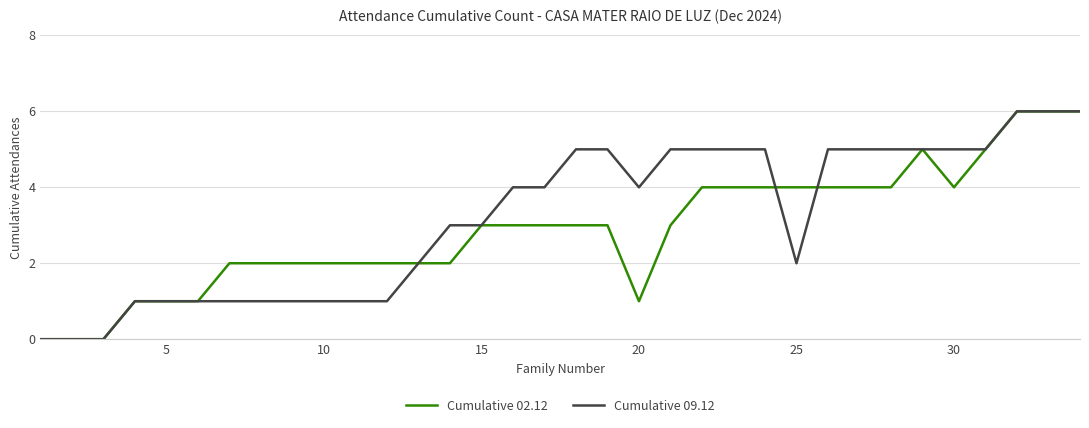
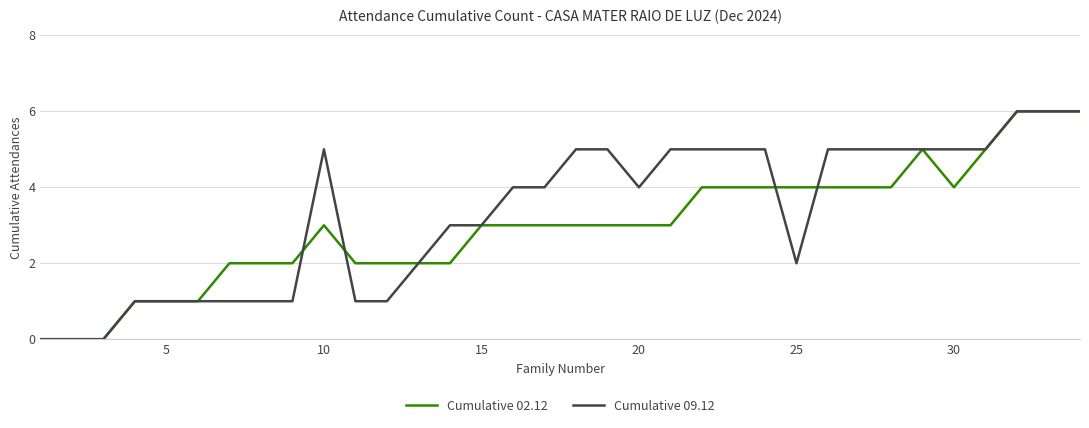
  {
    "Cumulative 02.12": {
-     "10": 2,
-     "20": 1,
+     "10": 3,
+     "20": 3,
      "25": 4,
      "30": 4
    },
    "Cumulative 09.12": {
-     "10": 1,
+     "10": 5,
      "20": 4,
      "25": 2,
      "30": 5
    }
  }
